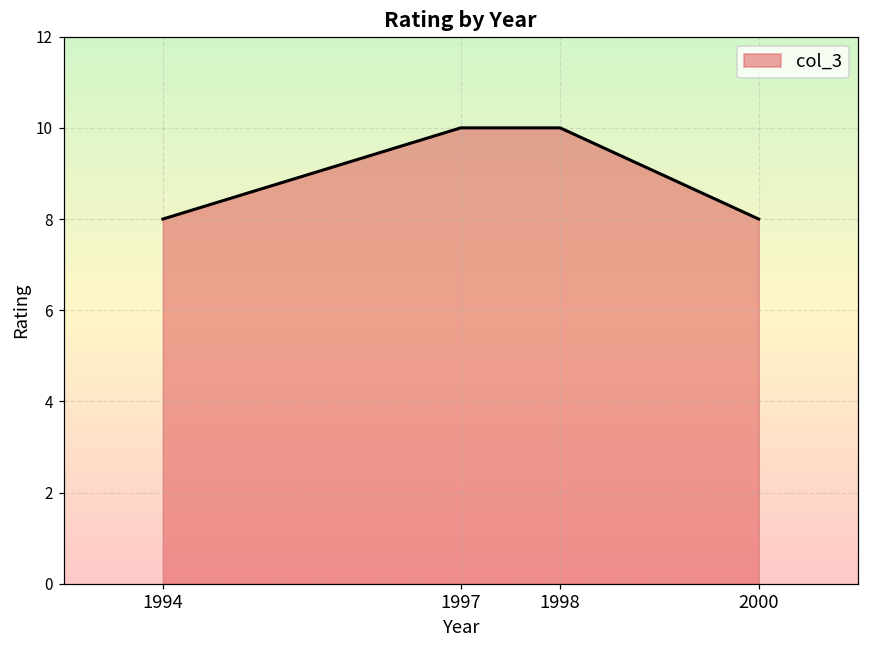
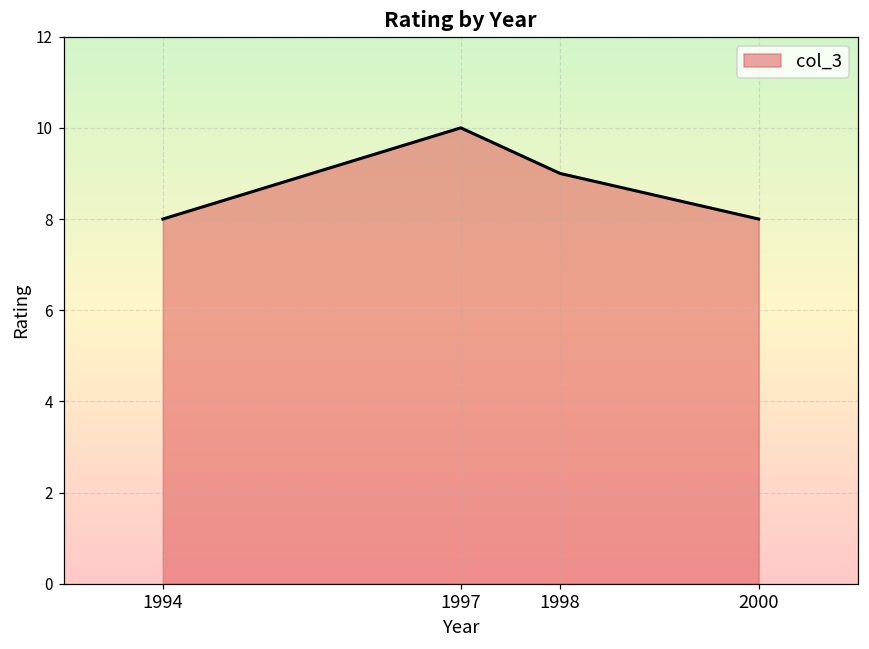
  {
    "1994": 8,
    "1997": 10,
-   "1998": 10,
+   "1998": 9,
    "2000": 8
  }
